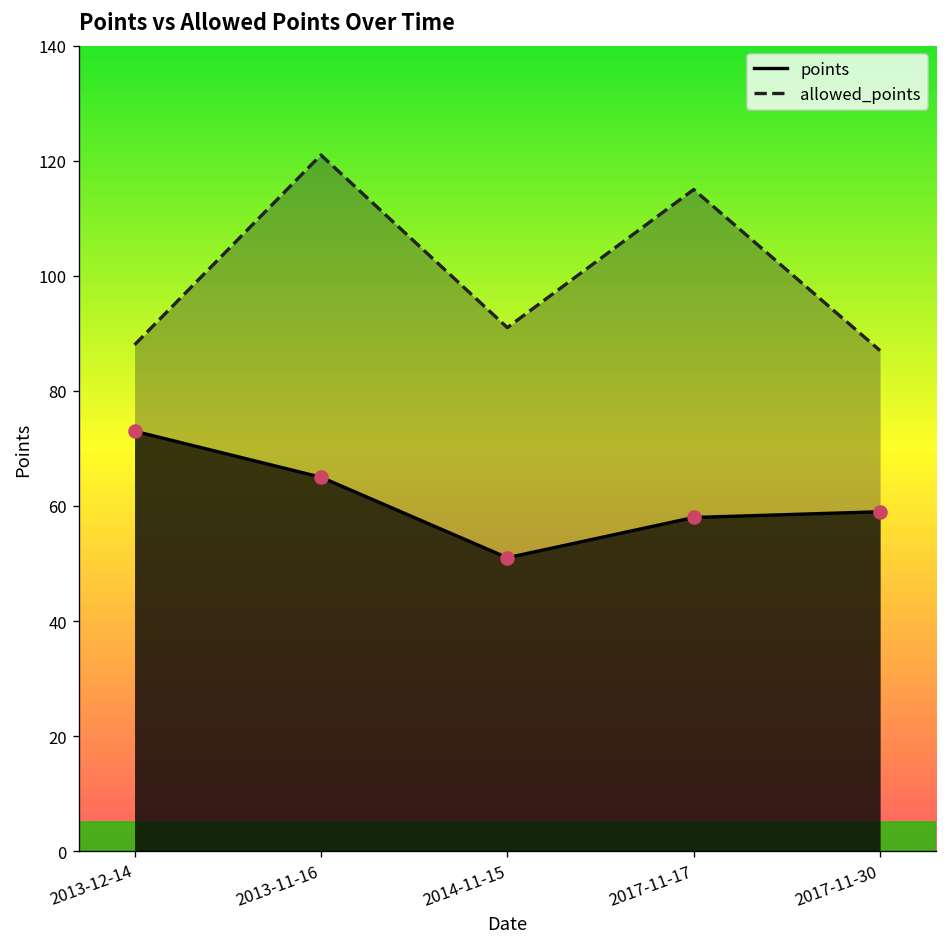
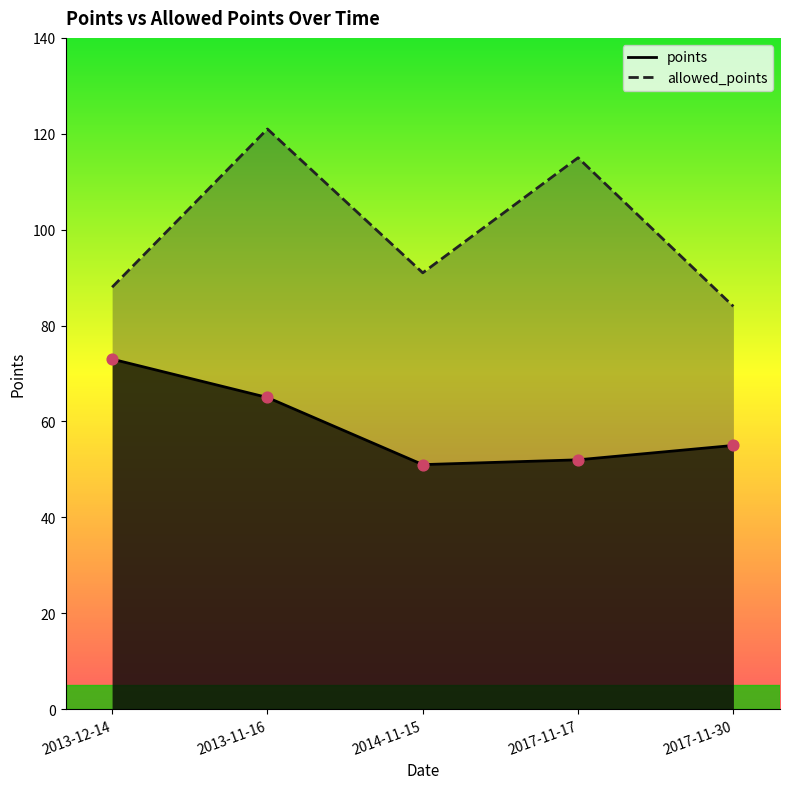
  {
    "points": {
-     "2017-11-17": 58,
-     "2017-11-30": 59
+     "2017-11-17": 52,
+     "2017-11-30": 55
    },
    "allowed_points": {
      "2013-12-14": 88,
      "2013-11-16": 121,
      "2014-11-15": 91,
      "2017-11-17": 115,
-     "2017-11-30": 87
+     "2017-11-30": 84
    }
  }
